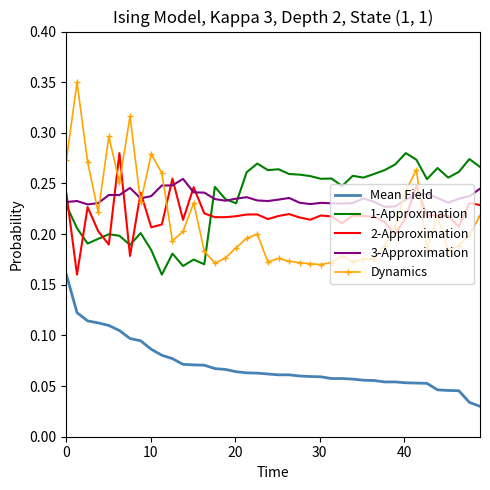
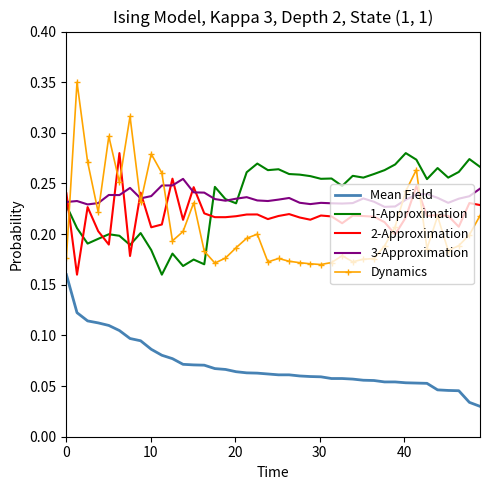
  {
    "Mean Field": {
      "0": 0.160
    },
    "1-Approximation": {
      "0": 0.228
    },
    "2-Approximation": {
      "0": 0.240
    },
    "3-Approximation": {
      "0": 0.232
    },
    "Dynamics": {
-     "0": 0.273
+     "0": 0.176
    }
  }
